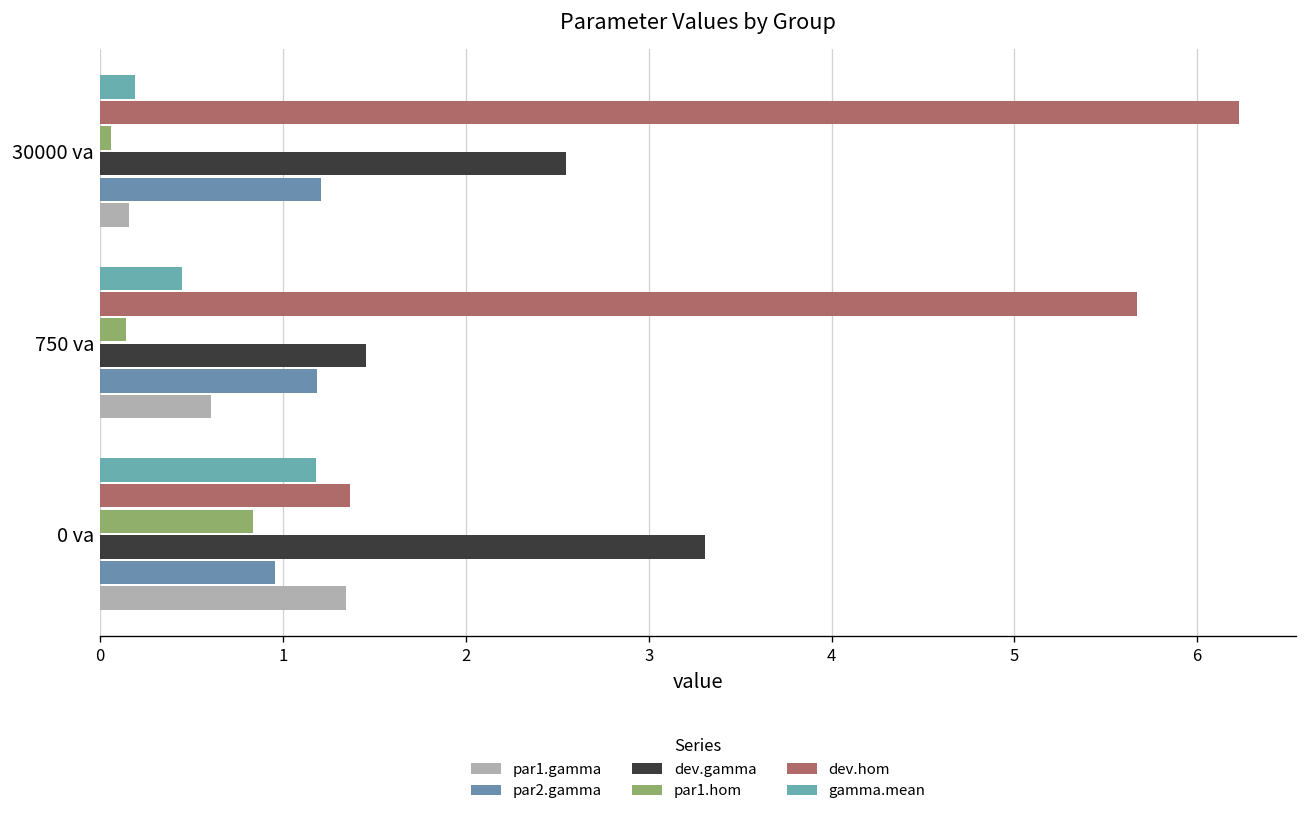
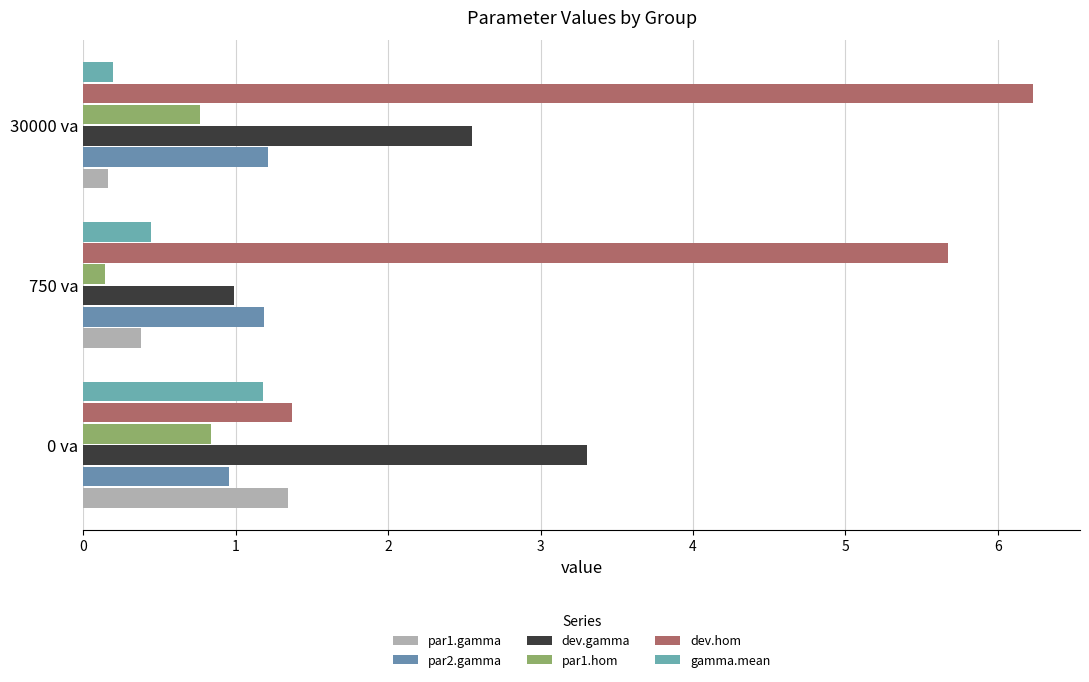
  {
    "par1.gamma": {
      "30000 va": 0.16,
-     "750 va": 0.61,
+     "750 va": 0.38,
      "0 va": 1.34
    },
    "dev.gamma": {
      "30000 va": 2.55,
-     "750 va": 1.46,
+     "750 va": 0.99,
      "0 va": 3.31
    },
    "par1.hom": {
-     "30000 va": 0.06,
+     "30000 va": 0.76,
      "750 va": 0.14,
      "0 va": 0.84
    },
    "dev.hom": {
      "30000 va": 6.23,
      "750 va": 5.67,
      "0 va": 1.37
    }
  }
